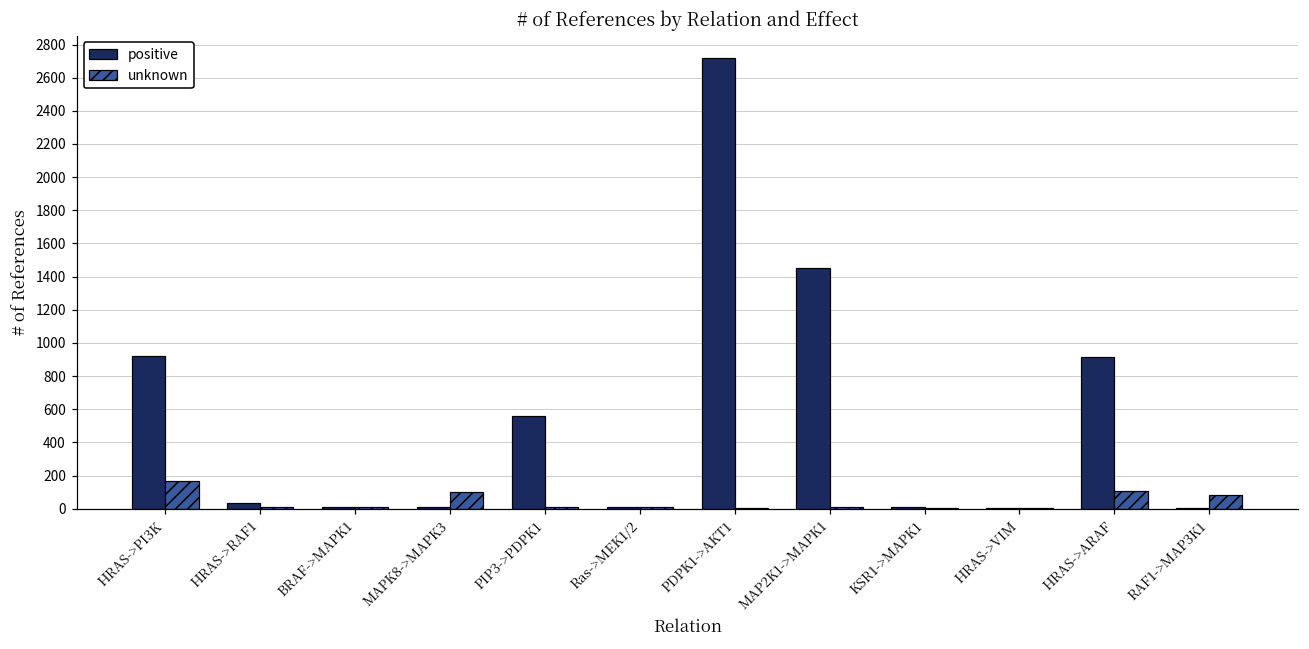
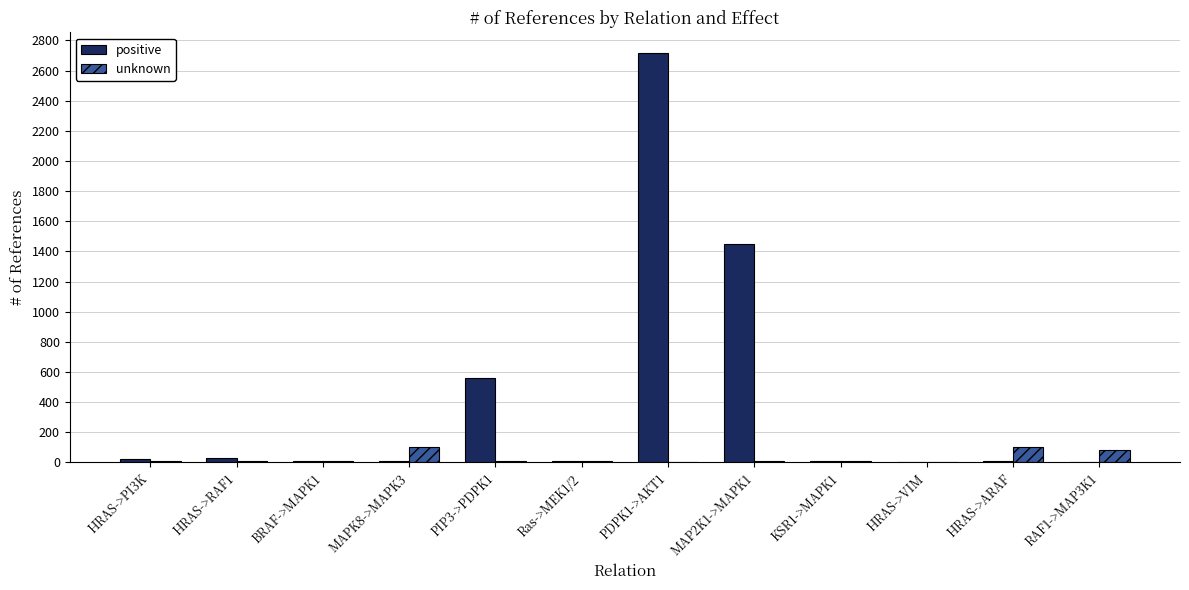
  {
    "positive": {
-     "HRAS->PI3K": 920,
+     "HRAS->PI3K": 30,
      "HRAS->RAF1": 30,
      "PIP3->PDPK1": 560,
      "PDPK1->AKT1": 2720,
      "MAP2K1->MAPK1": 1450,
-     "HRAS->ARAF": 910
+     "HRAS->ARAF": 10
    },
    "unknown": {
-     "HRAS->PI3K": 170,
+     "HRAS->PI3K": 10,
      "MAPK8->MAPK3": 100,
      "HRAS->ARAF": 110,
      "RAF1->MAP3K1": 80
    }
  }
